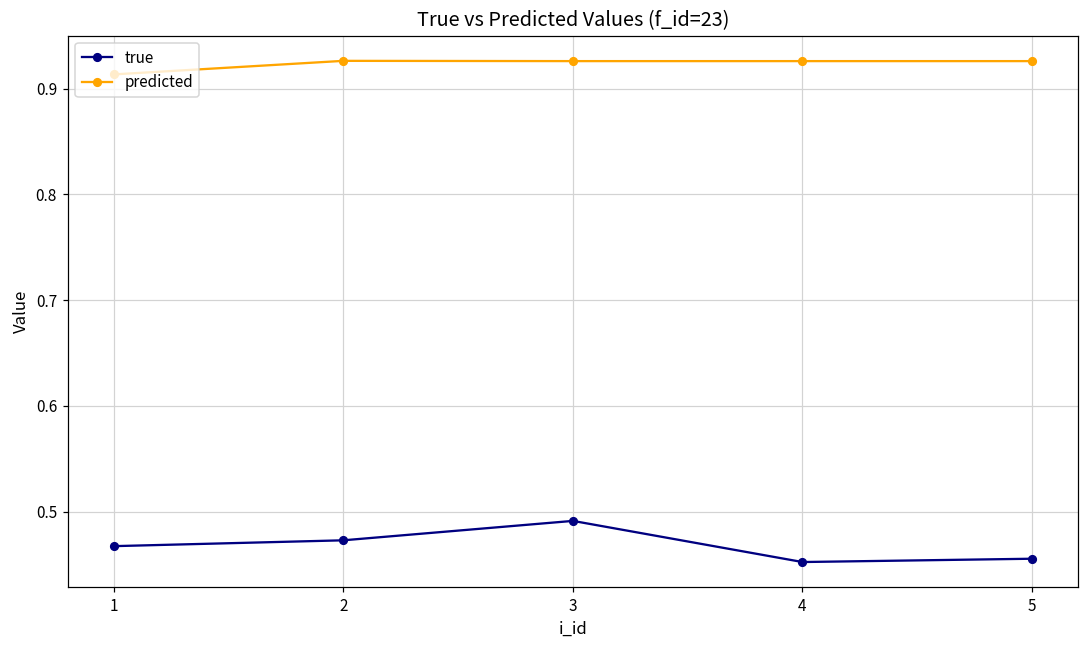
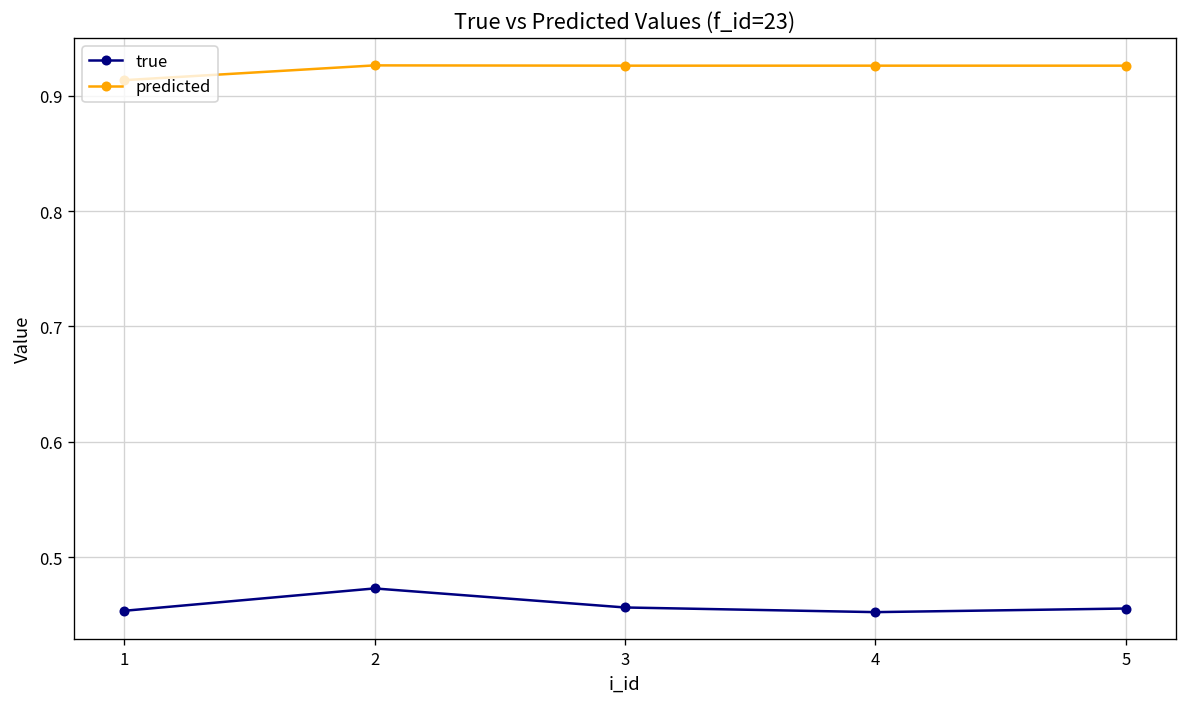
  {
    "true": {
-     "1": 0.47,
+     "1": 0.45,
      "2": 0.47,
-     "3": 0.49,
+     "3": 0.46,
      "4": 0.45,
      "5": 0.46
    },
    "predicted": {
      "2": 0.93,
      "3": 0.93,
      "4": 0.93,
      "5": 0.93
    }
  }
